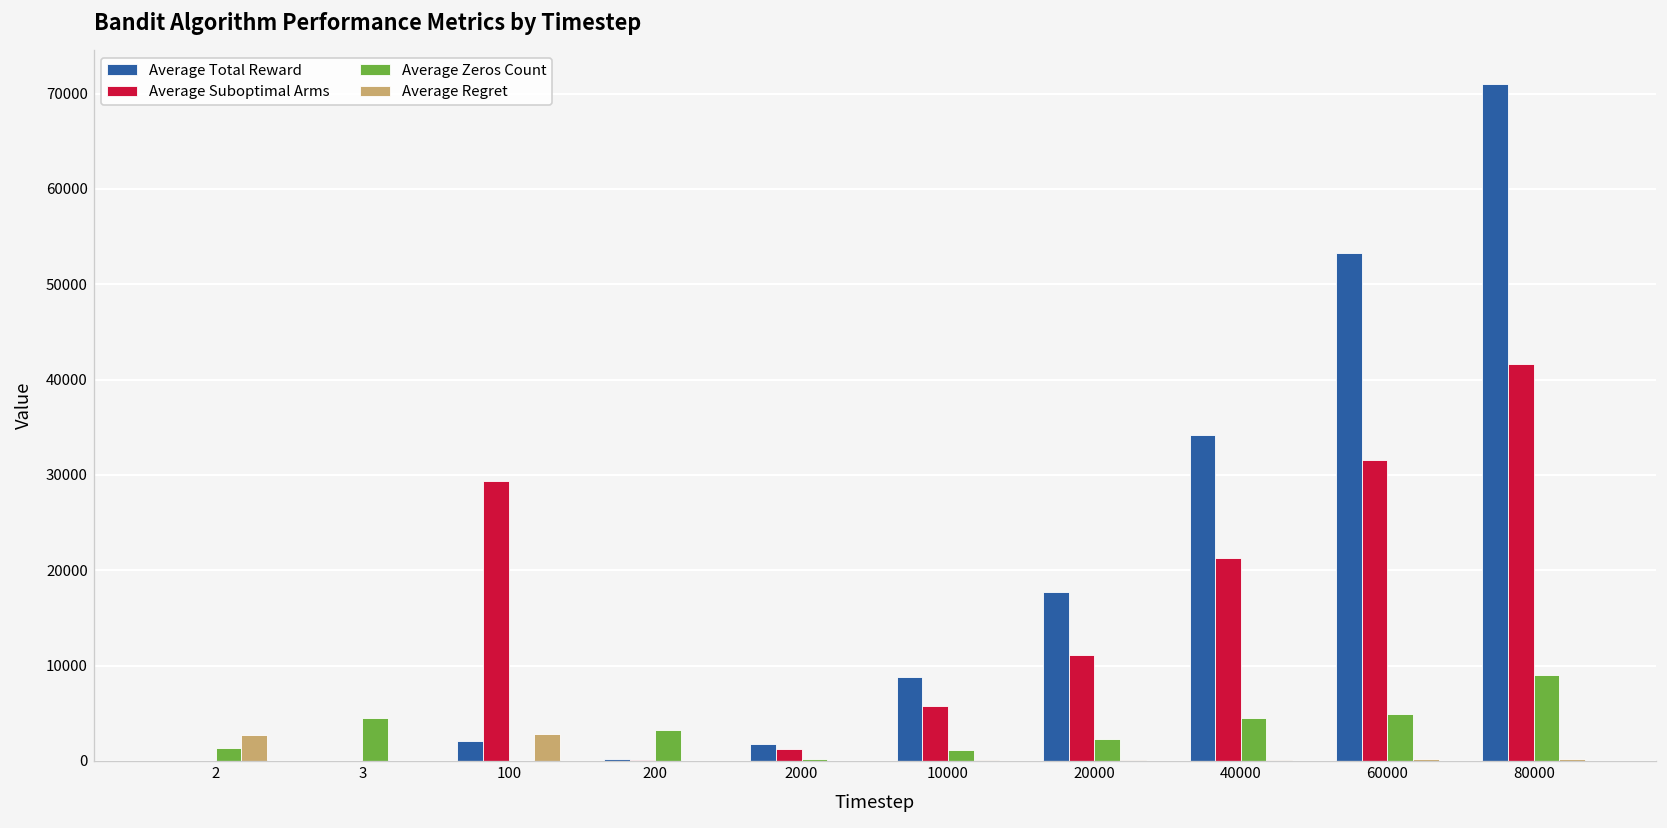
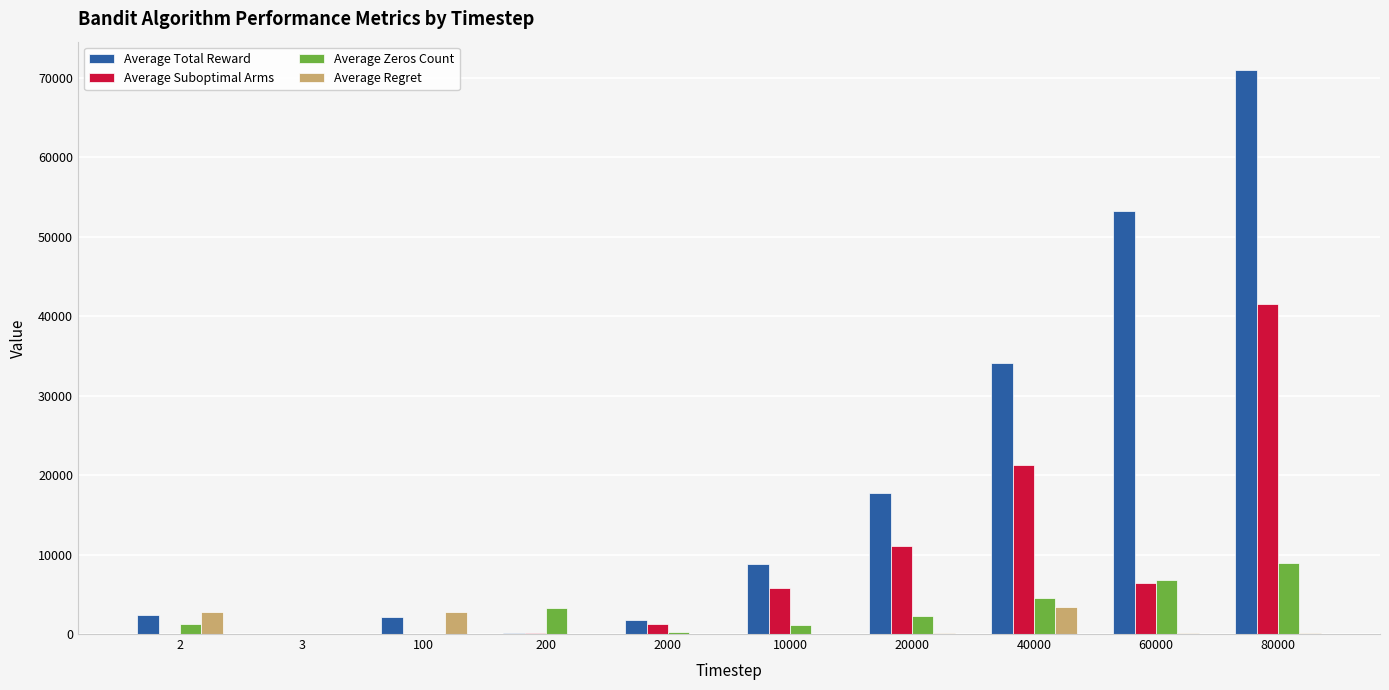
  {
    "Average Total Reward": {
-     "2": 0,
+     "2": 2000,
      "100": 2000,
      "2000": 2000,
      "10000": 9000,
      "20000": 18000,
      "40000": 34000,
      "60000": 53000,
      "80000": 71000
    },
    "Average Suboptimal Arms": {
-     "100": 29000,
+     "100": 0,
      "2000": 1000,
      "10000": 6000,
      "20000": 11000,
      "40000": 21000,
-     "60000": 32000,
+     "60000": 6000,
      "80000": 42000
    },
    "Average Zeros Count": {
      "2": 1000,
-     "3": 4000,
+     "3": 0,
      "200": 3000,
      "10000": 1000,
      "20000": 2000,
      "40000": 5000,
-     "60000": 5000,
+     "60000": 7000,
      "80000": 9000
    },
    "Average Regret": {
      "2": 3000,
      "100": 3000,
-     "40000": 0
+     "40000": 3000
    }
  }
